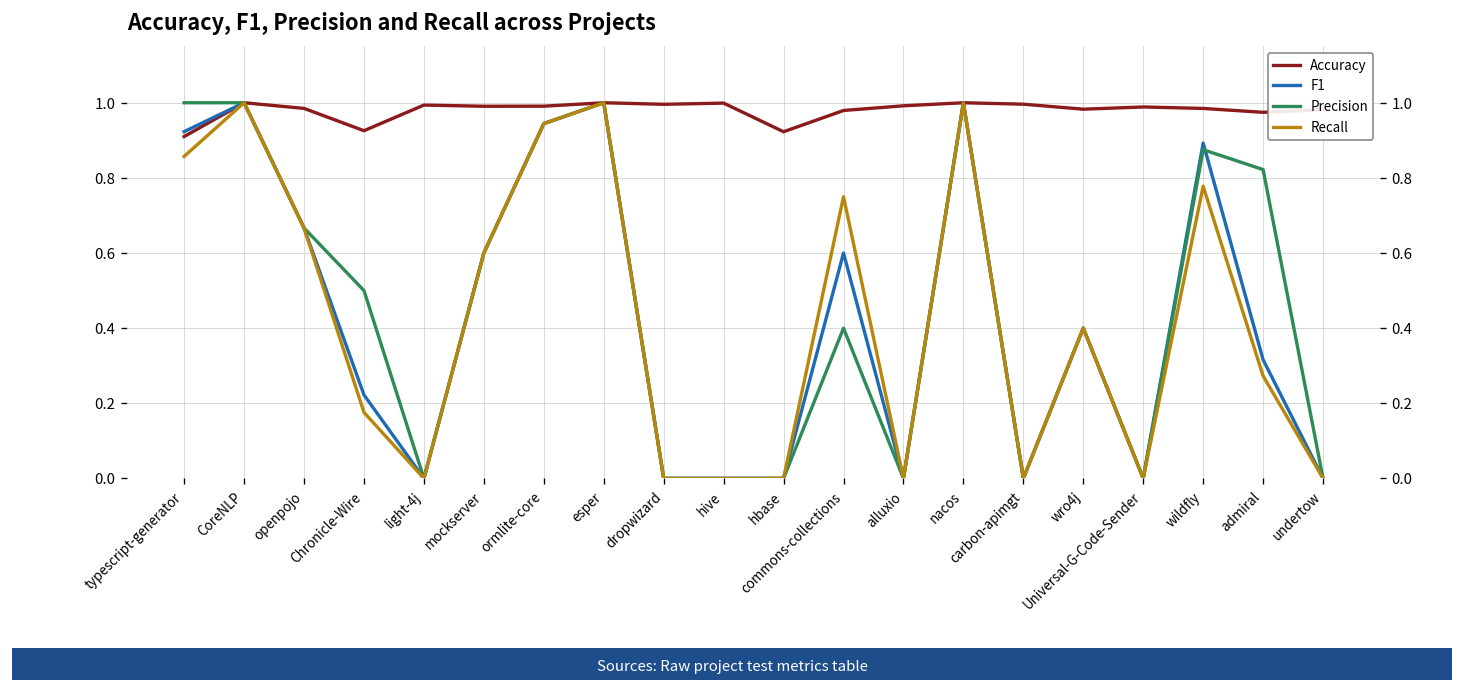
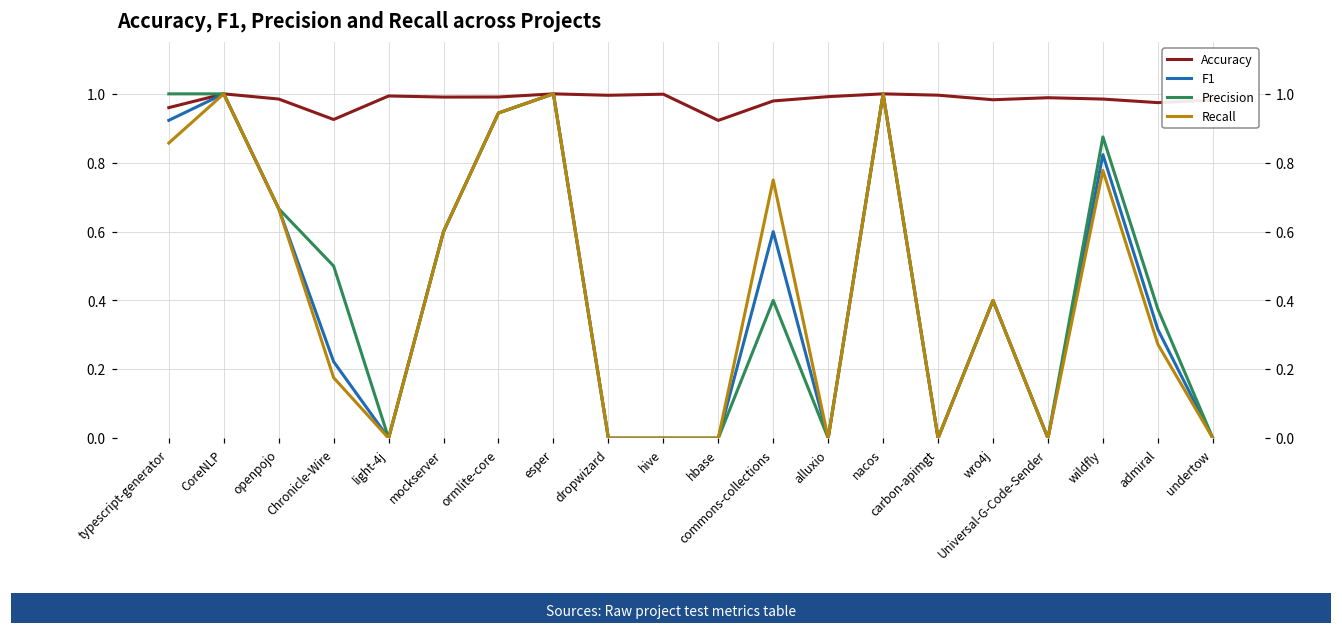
  {
    "Accuracy": {
-     "typescript-generator": 0.91,
+     "typescript-generator": 0.96,
      "openpojo": 0.98,
      "Chronicle-Wire": 0.93,
      "light-4j": 0.99,
      "mockserver": 0.99,
      "ormlite-core": 0.99,
      "dropwizard": 1.00,
      "hive": 1.00,
      "hbase": 0.92,
      "commons-collections": 0.98,
      "alluxio": 0.99,
      "carbon-apimgt": 1.00,
      "wro4j": 0.98,
      "Universal-G-Code-Sender": 0.99,
      "wildfly": 0.98,
      "admiral": 0.97
    },
    "F1": {
      "typescript-generator": 0.92,
      "Chronicle-Wire": 0.22,
      "commons-collections": 0.60,
-     "wildfly": 0.89,
+     "wildfly": 0.82,
      "admiral": 0.32
    },
    "Precision": {
      "typescript-generator": 1.00,
      "Chronicle-Wire": 0.50,
      "commons-collections": 0.40,
      "wildfly": 0.88,
-     "admiral": 0.82
+     "admiral": 0.38
    },
    "Recall": {
      "typescript-generator": 0.86,
      "Chronicle-Wire": 0.18,
      "commons-collections": 0.75,
      "wildfly": 0.78,
      "admiral": 0.27
    }
  }
